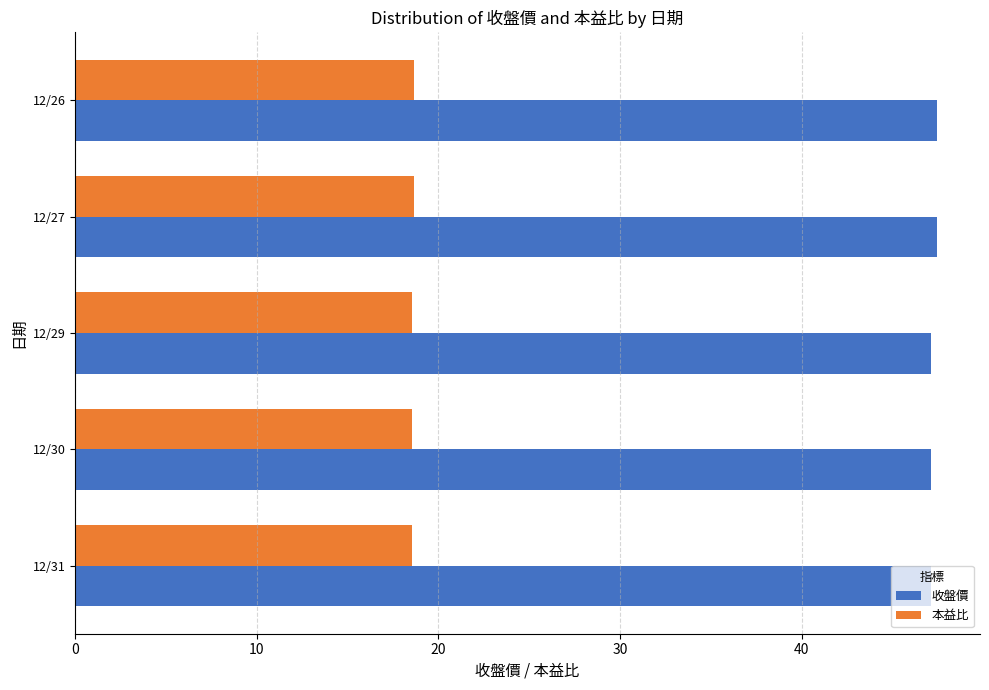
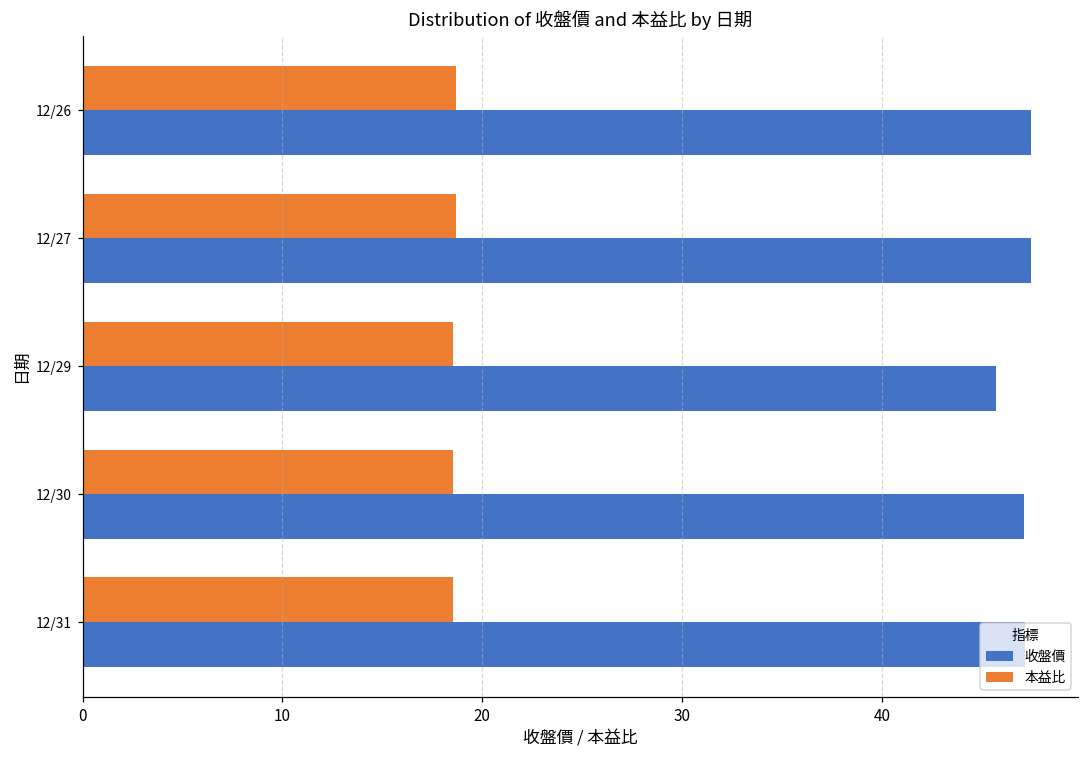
  {
    "收盤價": {
      "12/26": 47.5,
      "12/27": 47.5,
-     "12/29": 47.2,
+     "12/29": 45.7,
      "12/30": 47.1
    },
    "本益比": {
      "12/26": 18.7,
      "12/27": 18.7,
      "12/29": 18.6,
      "12/30": 18.5,
      "12/31": 18.6
    }
  }
